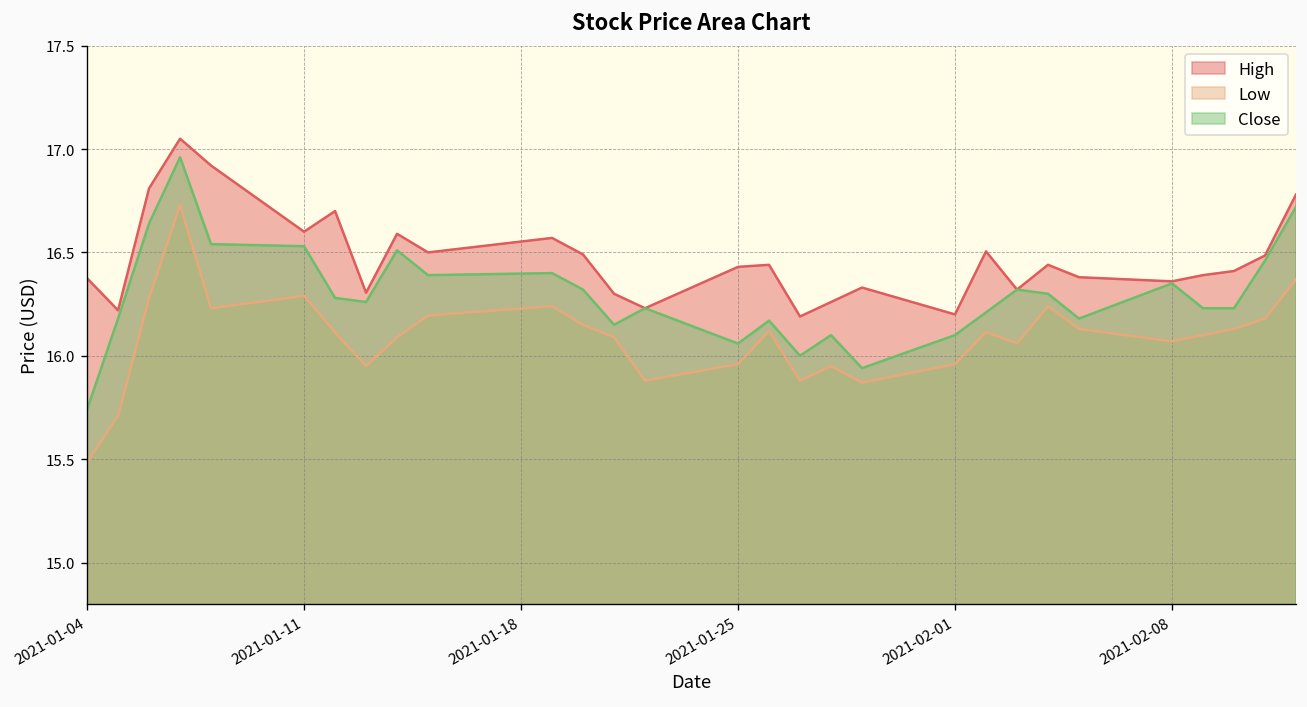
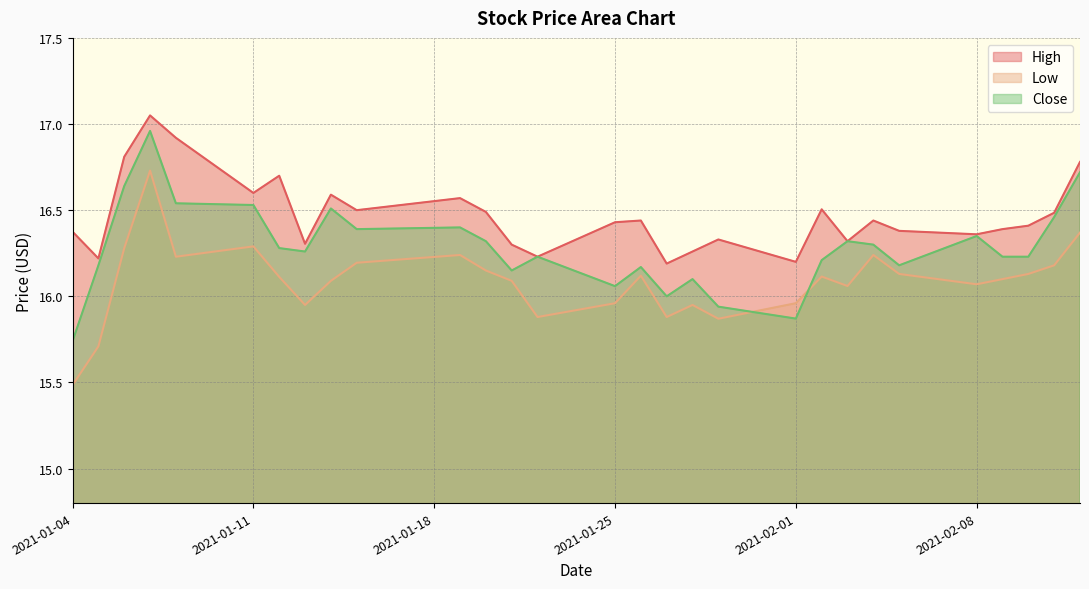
  {
    "Close": {
      "2021-01-04": 15.74,
      "2021-01-11": 16.53,
      "2021-01-25": 16.06,
-     "2021-02-01": 16.10
+     "2021-02-01": 15.87
    }
  }
